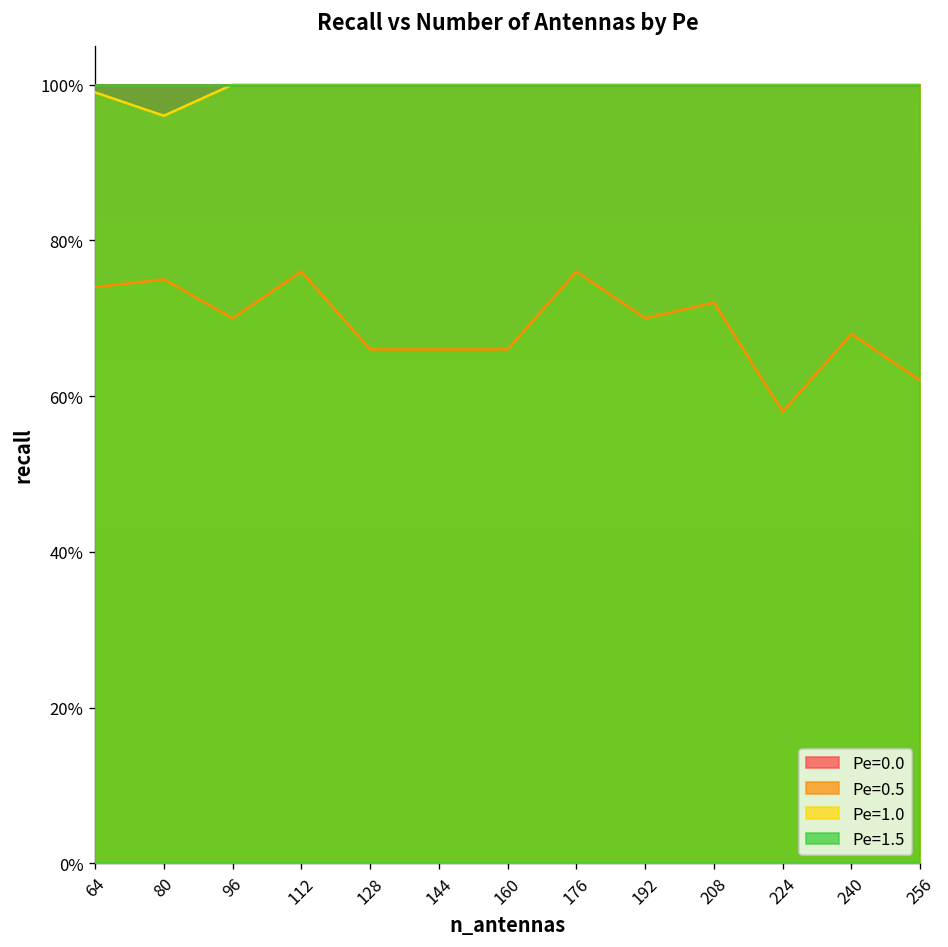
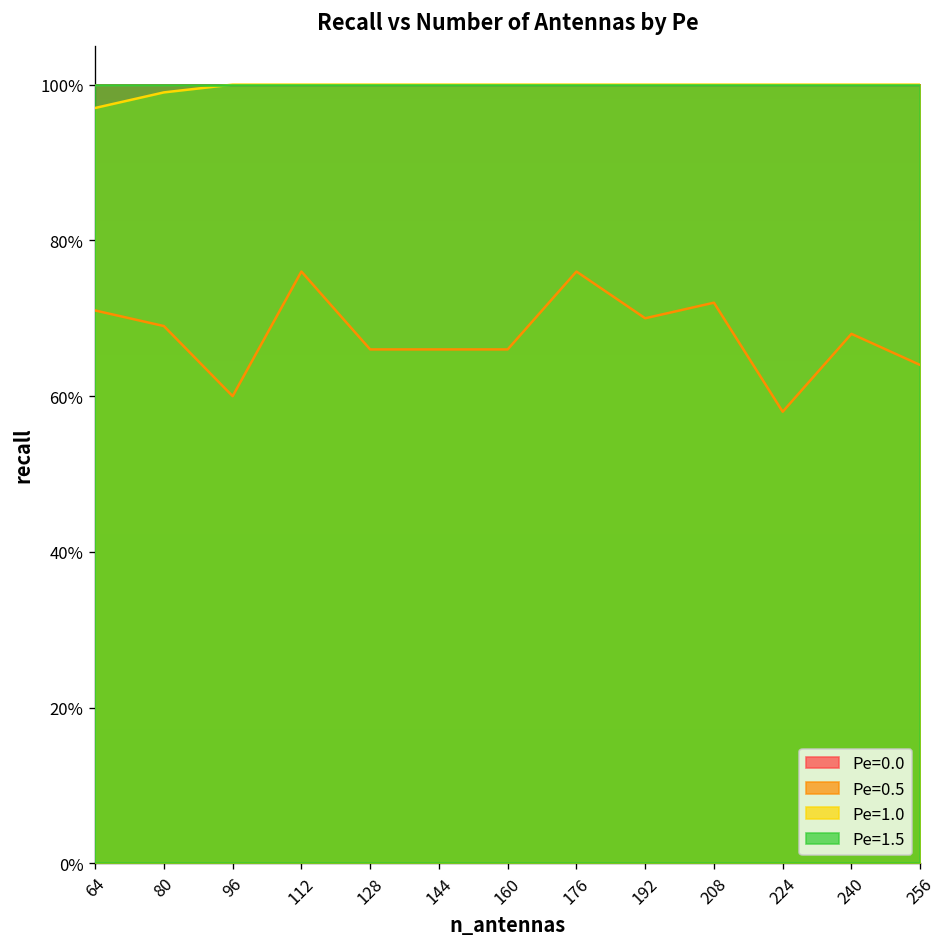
  {
    "Pe=1.5": {
      "64": "100%",
      "80": "100%"
    },
    "Pe=0.5": {
-     "64": "74%",
-     "80": "75%",
-     "96": "70%",
+     "64": "71%",
+     "80": "69%",
+     "96": "60%",
      "112": "76%",
      "128": "66%",
      "144": "66%",
      "160": "66%",
      "176": "76%",
      "192": "70%",
      "208": "72%",
      "224": "58%",
      "240": "68%",
-     "256": "62%"
+     "256": "64%"
    },
    "Pe=1.0": {
-     "64": "99%",
-     "80": "96%"
+     "64": "97%",
+     "80": "99%"
    }
  }
